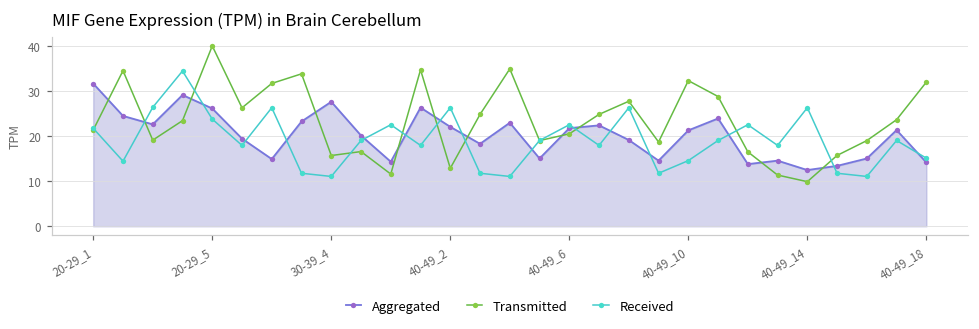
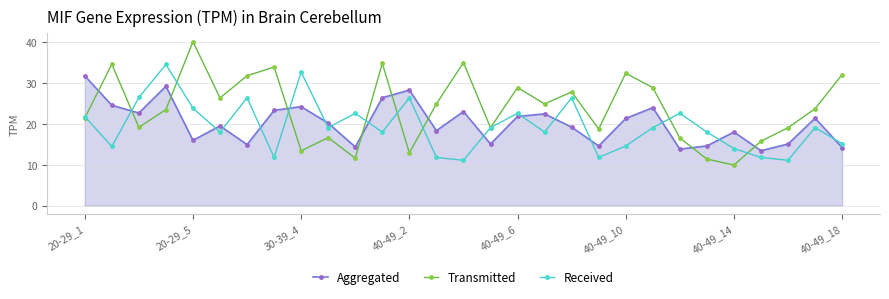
  {
    "Aggregated": {
      "20-29_1": 32,
-     "20-29_5": 26,
-     "30-39_4": 28,
-     "40-49_2": 22,
+     "20-29_5": 16,
+     "30-39_4": 24,
+     "40-49_2": 28,
      "40-49_6": 22,
      "40-49_10": 21,
-     "40-49_14": 12,
+     "40-49_14": 18,
      "40-49_18": 14
    },
    "Transmitted": {
      "20-29_5": 40,
-     "30-39_4": 16,
+     "30-39_4": 13,
      "40-49_2": 13,
-     "40-49_6": 21,
+     "40-49_6": 29,
      "40-49_10": 32,
      "40-49_14": 10,
      "40-49_18": 32
    },
    "Received": {
      "20-29_5": 24,
-     "30-39_4": 11,
+     "30-39_4": 33,
      "40-49_2": 26,
      "40-49_6": 23,
      "40-49_10": 15,
-     "40-49_14": 26,
+     "40-49_14": 14,
      "40-49_18": 15
    }
  }
